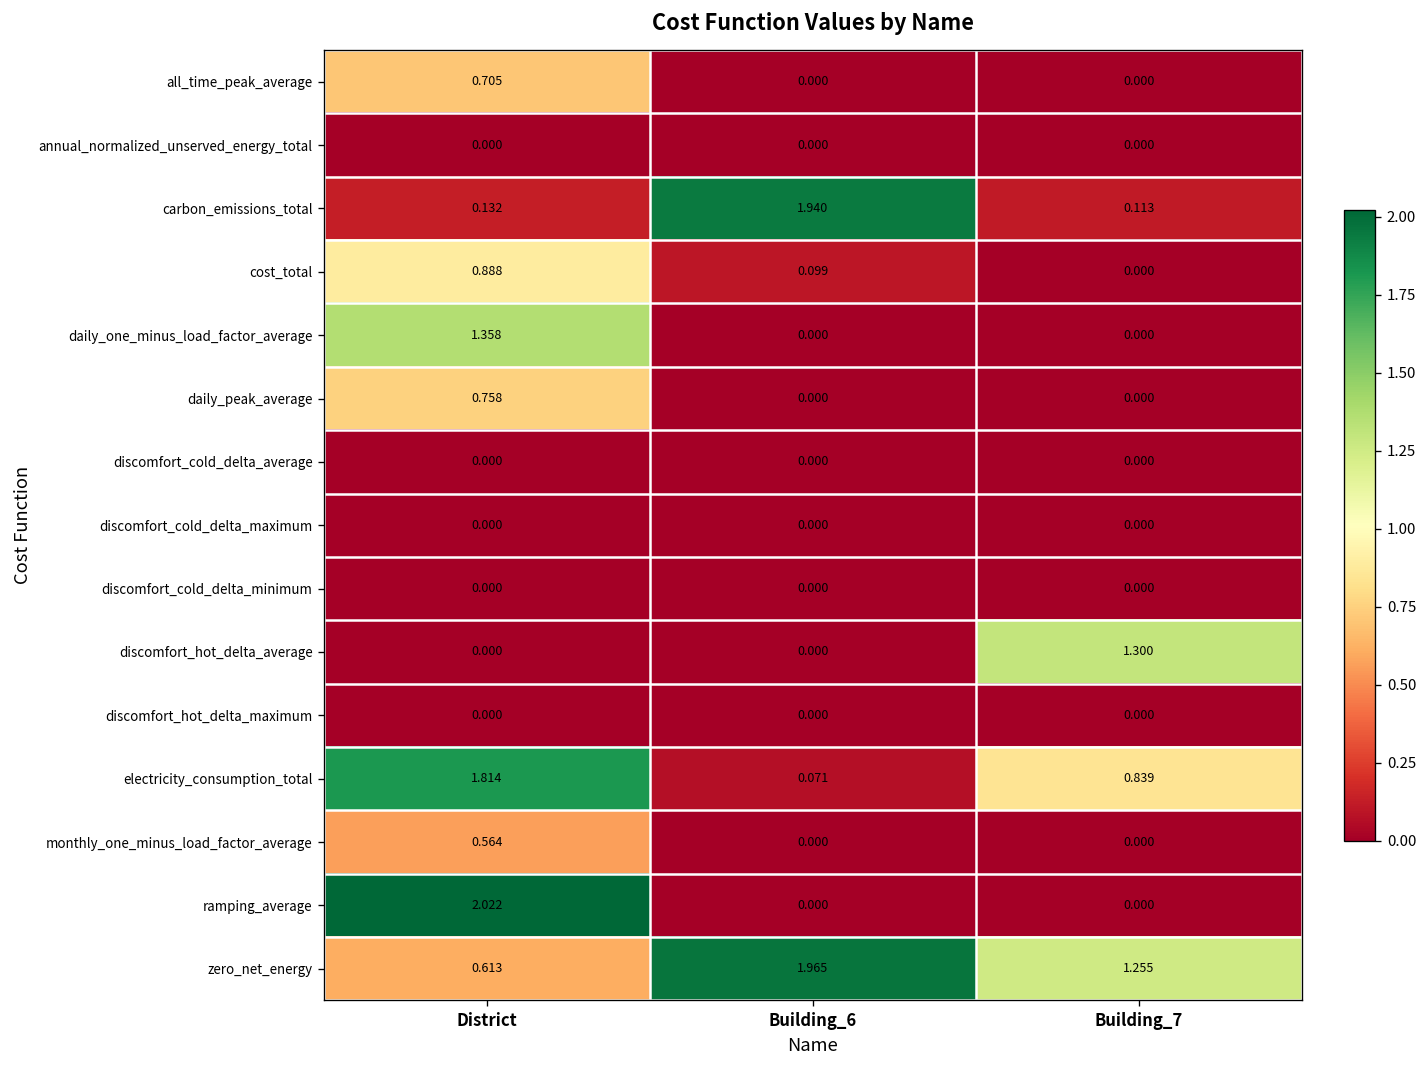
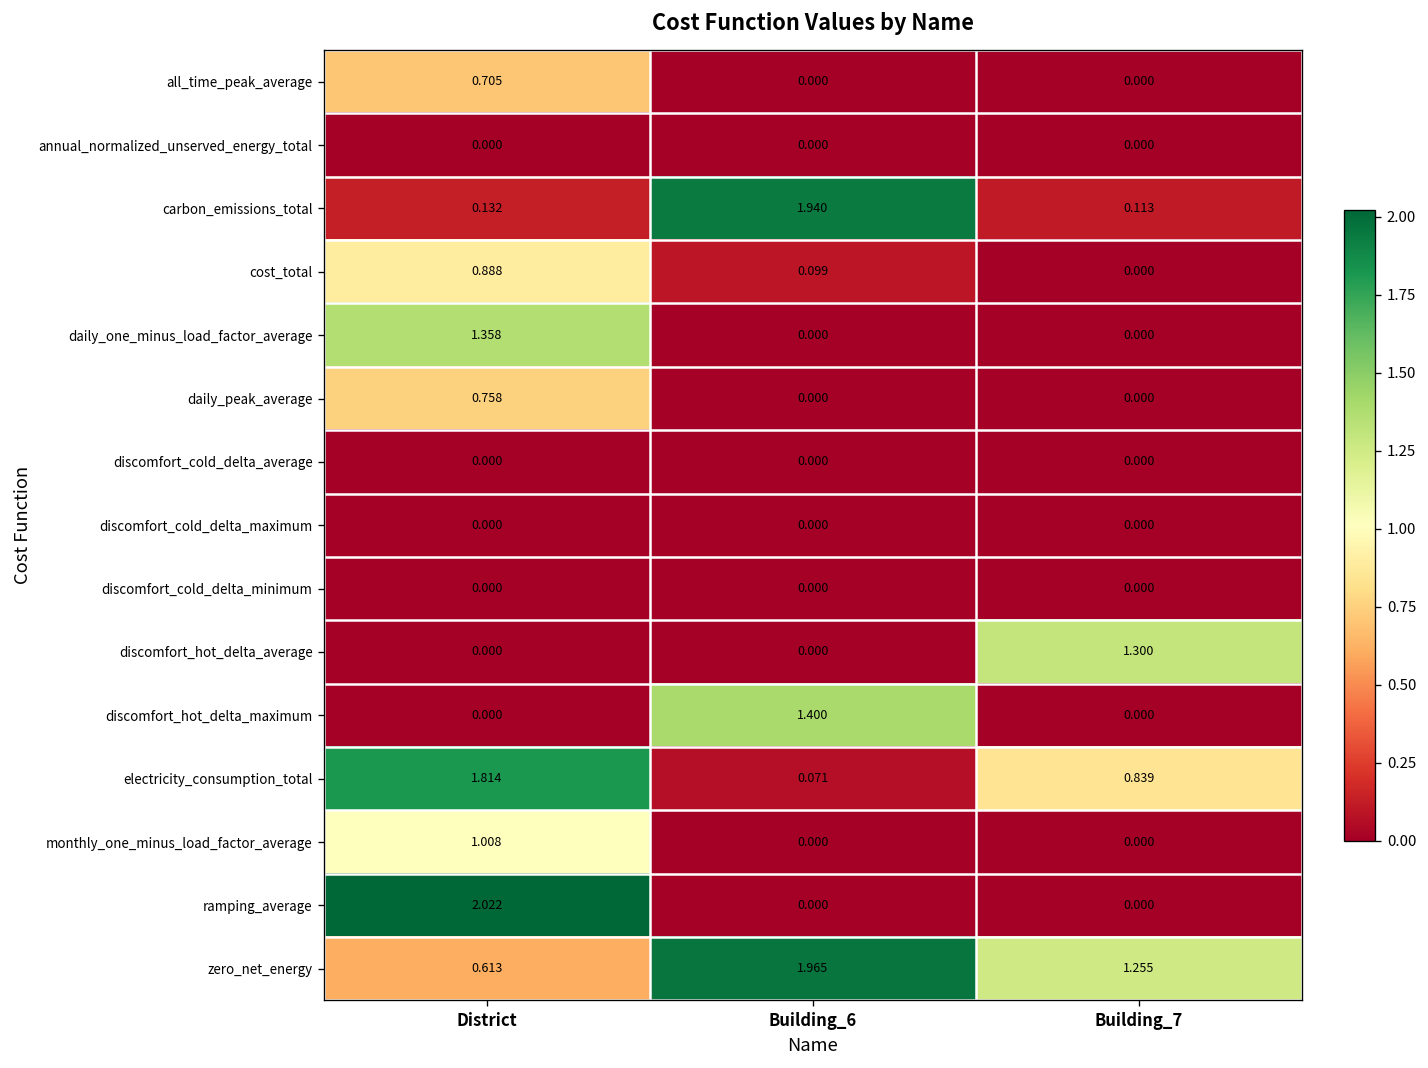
  {
    "all_time_peak_average": {
      "District": 0.705,
      "Building_6": 0.000,
      "Building_7": 0.000
    },
    "annual_normalized_unserved_energy_total": {
      "District": 0.000,
      "Building_6": 0.000,
      "Building_7": 0.000
    },
    "carbon_emissions_total": {
      "District": 0.132,
      "Building_6": 1.940,
      "Building_7": 0.113
    },
    "cost_total": {
      "District": 0.888,
      "Building_6": 0.099,
      "Building_7": 0.000
    },
    "daily_one_minus_load_factor_average": {
      "District": 1.358,
      "Building_6": 0.000,
      "Building_7": 0.000
    },
    "daily_peak_average": {
      "District": 0.758,
      "Building_6": 0.000,
      "Building_7": 0.000
    },
    "discomfort_cold_delta_average": {
      "District": 0.000,
      "Building_6": 0.000,
      "Building_7": 0.000
    },
    "discomfort_cold_delta_maximum": {
      "District": 0.000,
      "Building_6": 0.000,
      "Building_7": 0.000
    },
    "discomfort_cold_delta_minimum": {
      "District": 0.000,
      "Building_6": 0.000,
      "Building_7": 0.000
    },
    "discomfort_hot_delta_average": {
      "District": 0.000,
      "Building_6": 0.000,
      "Building_7": 1.300
    },
    "discomfort_hot_delta_maximum": {
      "District": 0.000,
-     "Building_6": 0.000,
+     "Building_6": 1.400,
      "Building_7": 0.000
    },
    "electricity_consumption_total": {
      "District": 1.814,
      "Building_6": 0.071,
      "Building_7": 0.839
    },
    "monthly_one_minus_load_factor_average": {
-     "District": 0.564,
+     "District": 1.008,
      "Building_6": 0.000,
      "Building_7": 0.000
    },
    "ramping_average": {
      "District": 2.022,
      "Building_6": 0.000,
      "Building_7": 0.000
    },
    "zero_net_energy": {
      "District": 0.613,
      "Building_6": 1.965,
      "Building_7": 1.255
    }
  }
